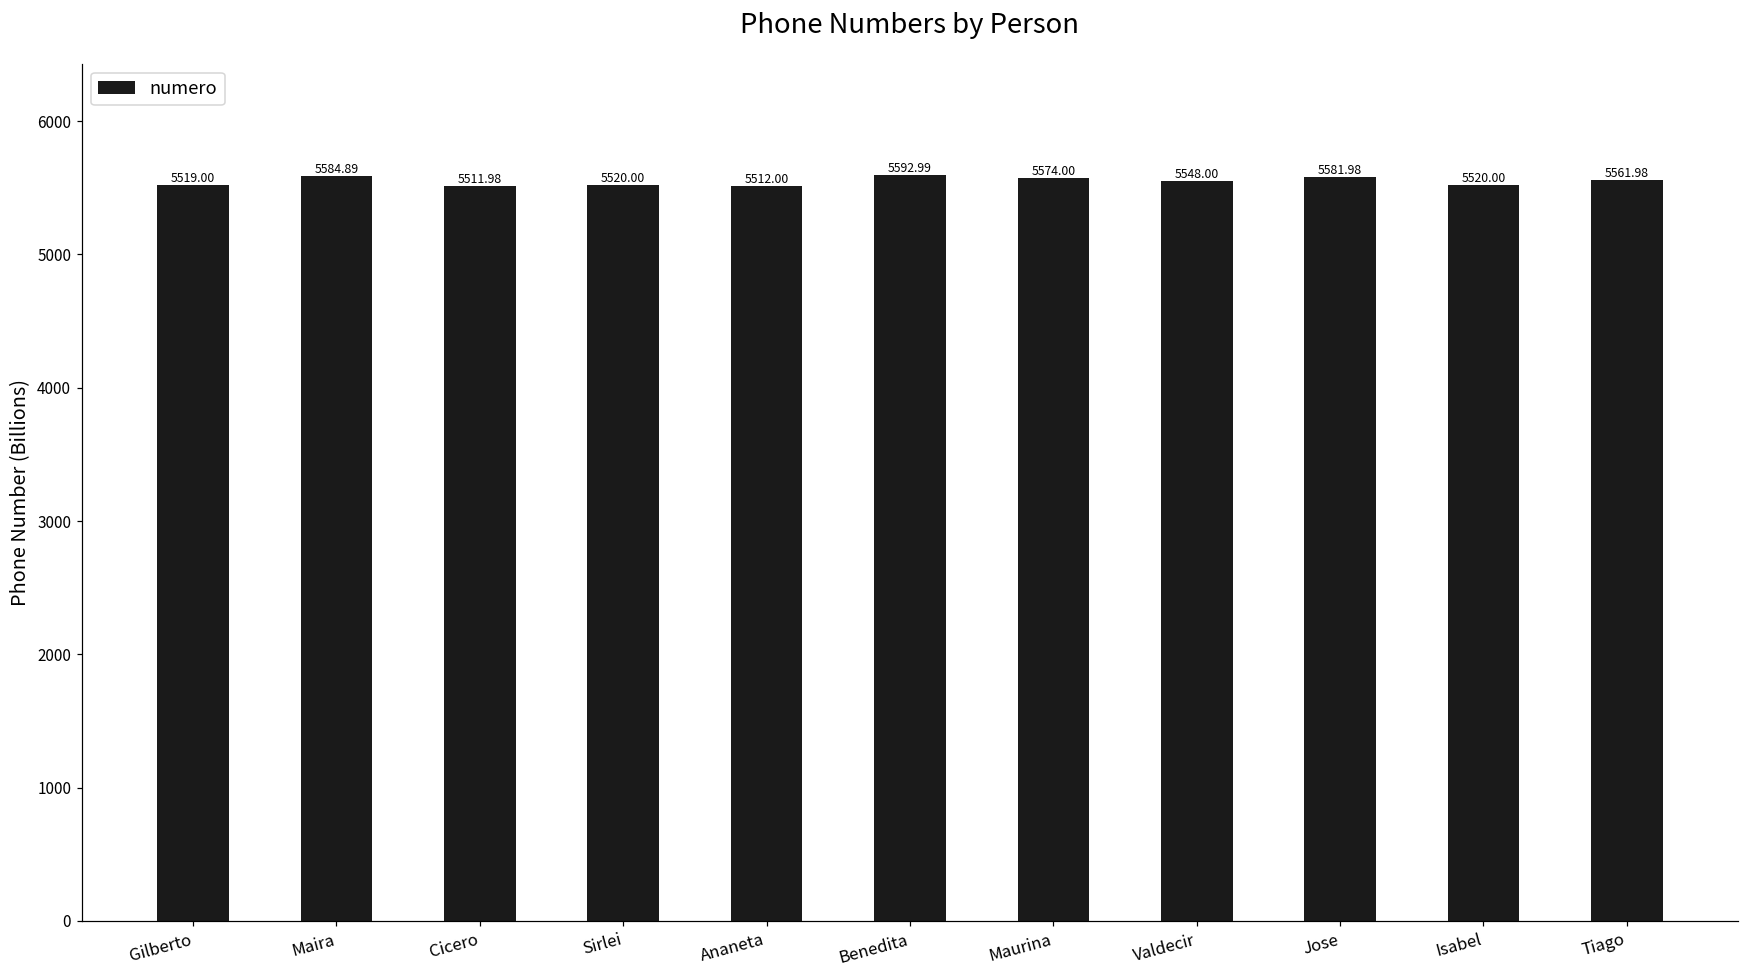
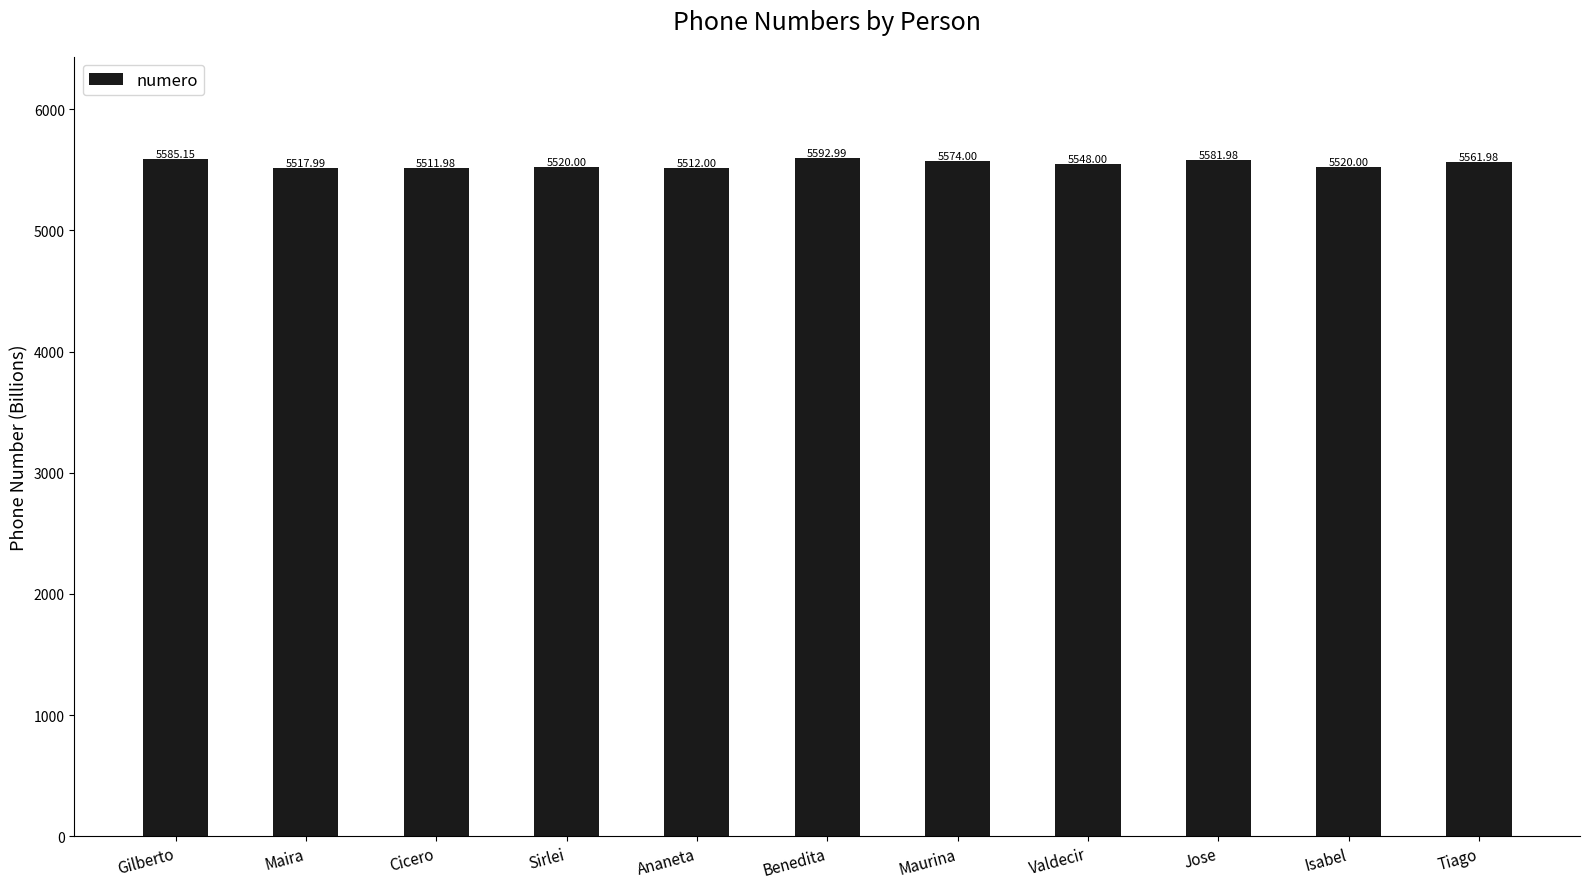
  {
-   "Gilberto": 5519.00,
-   "Maira": 5584.89,
+   "Gilberto": 5585.15,
+   "Maira": 5517.99,
    "Cicero": 5511.98,
    "Sirlei": 5520.00,
    "Ananeta": 5512.00,
    "Benedita": 5592.99,
    "Maurina": 5574.00,
    "Valdecir": 5548.00,
    "Jose": 5581.98,
    "Isabel": 5520.00,
    "Tiago": 5561.98
  }
